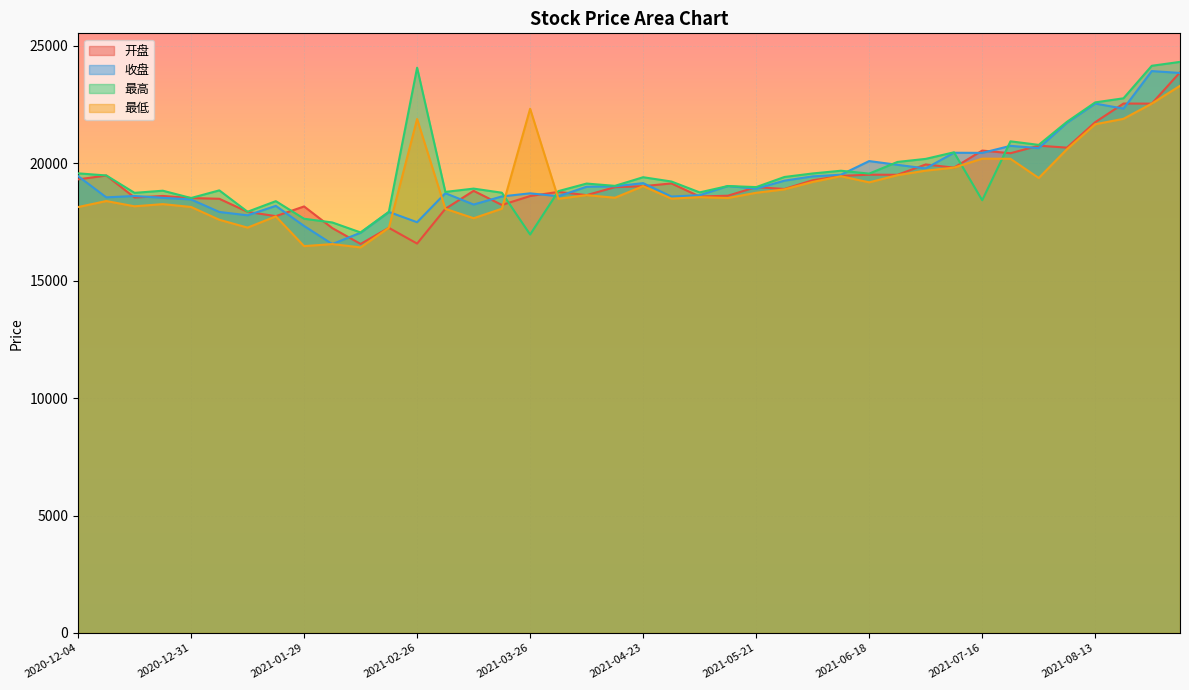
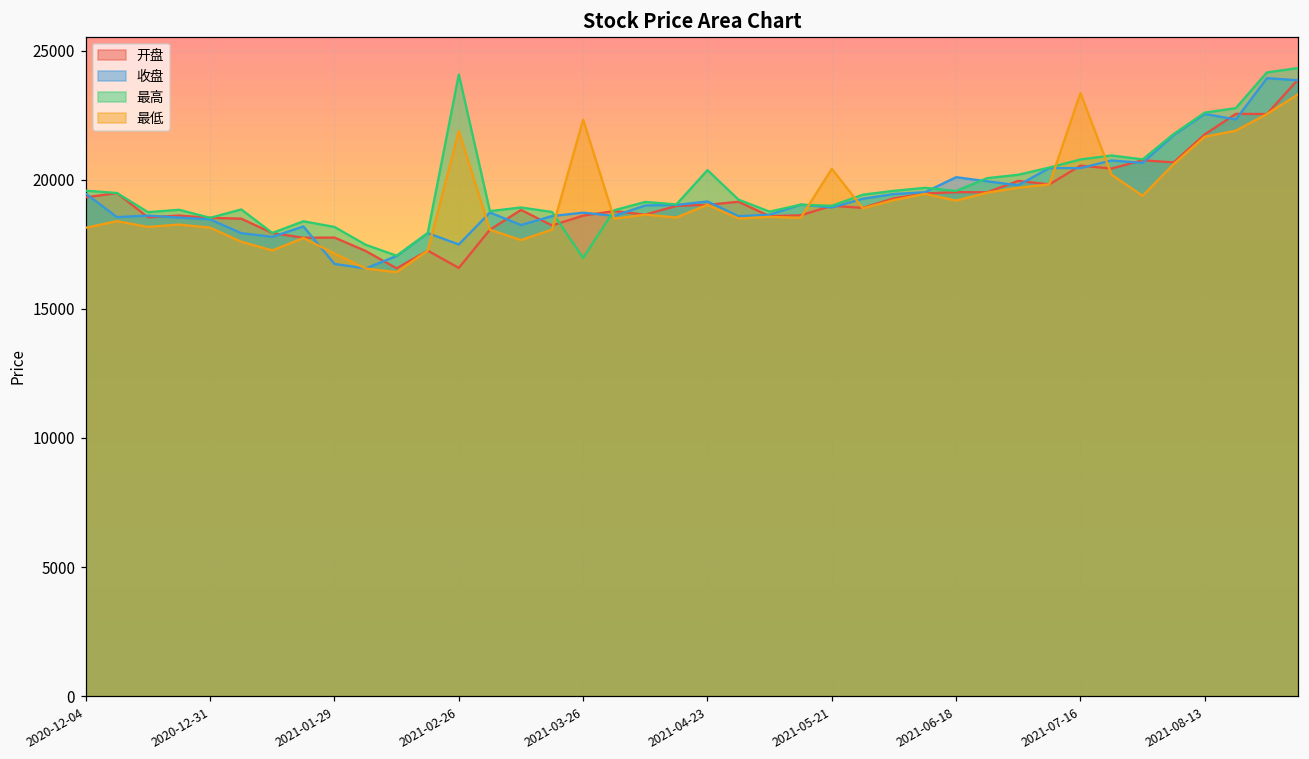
  {
    "开盘": {
      "2020-12-04": 19300,
-     "2021-01-29": 18200,
+     "2021-01-29": 17800,
      "2021-02-26": 16600,
      "2021-03-26": 18600
    },
    "收盘": {
      "2020-12-04": 19500,
-     "2021-01-29": 17300,
+     "2021-01-29": 16700,
      "2021-02-26": 17500,
      "2021-03-26": 18700,
      "2021-04-23": 19200,
      "2021-06-18": 20100
    },
    "最高": {
      "2020-12-04": 19600,
-     "2021-01-29": 17600,
+     "2021-01-29": 18200,
      "2021-02-26": 24100,
      "2021-03-26": 17000,
-     "2021-04-23": 19400,
-     "2021-07-16": 18400
+     "2021-04-23": 20400,
+     "2021-07-16": 20800
    },
    "最低": {
      "2020-12-04": 18100,
      "2020-12-31": 18100,
-     "2021-01-29": 16500,
+     "2021-01-29": 17100,
      "2021-02-26": 21900,
      "2021-03-26": 22300,
-     "2021-05-21": 18700,
+     "2021-05-21": 20400,
      "2021-06-18": 19200,
-     "2021-07-16": 20200
+     "2021-07-16": 23400
    }
  }
